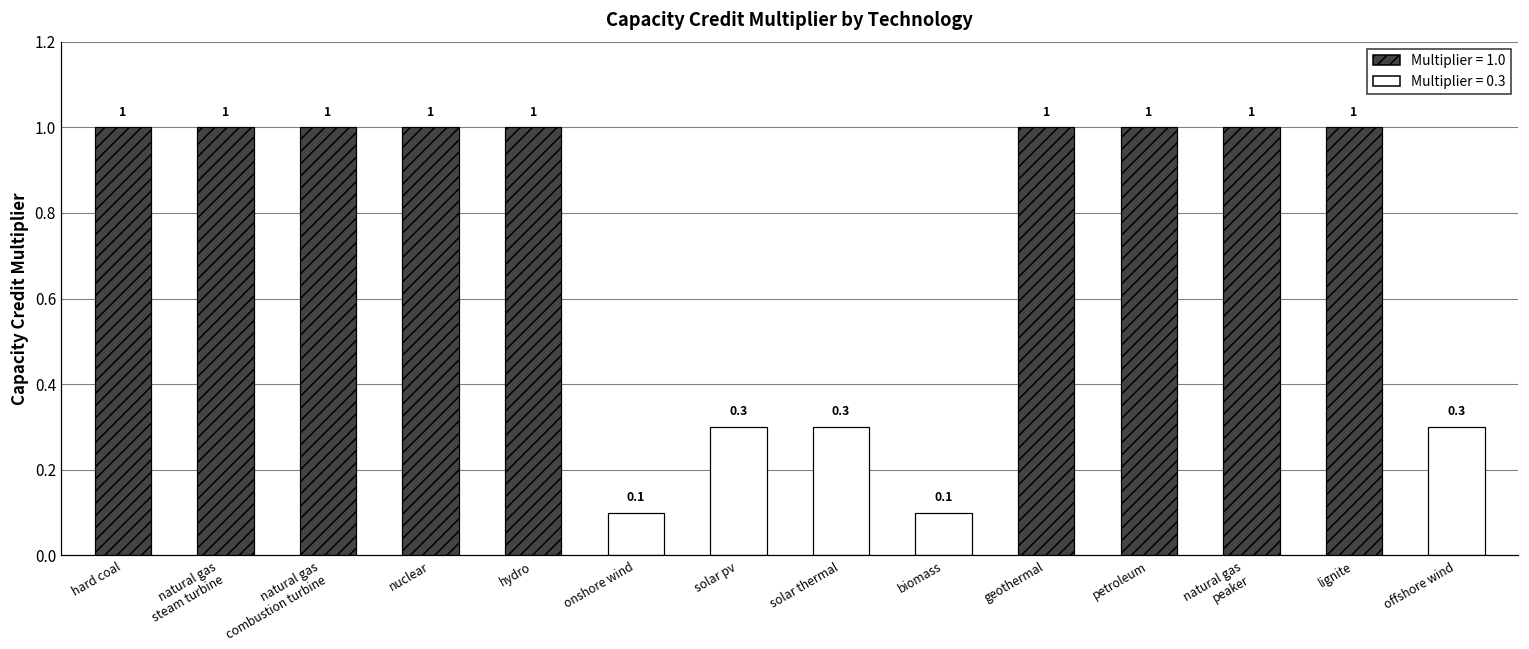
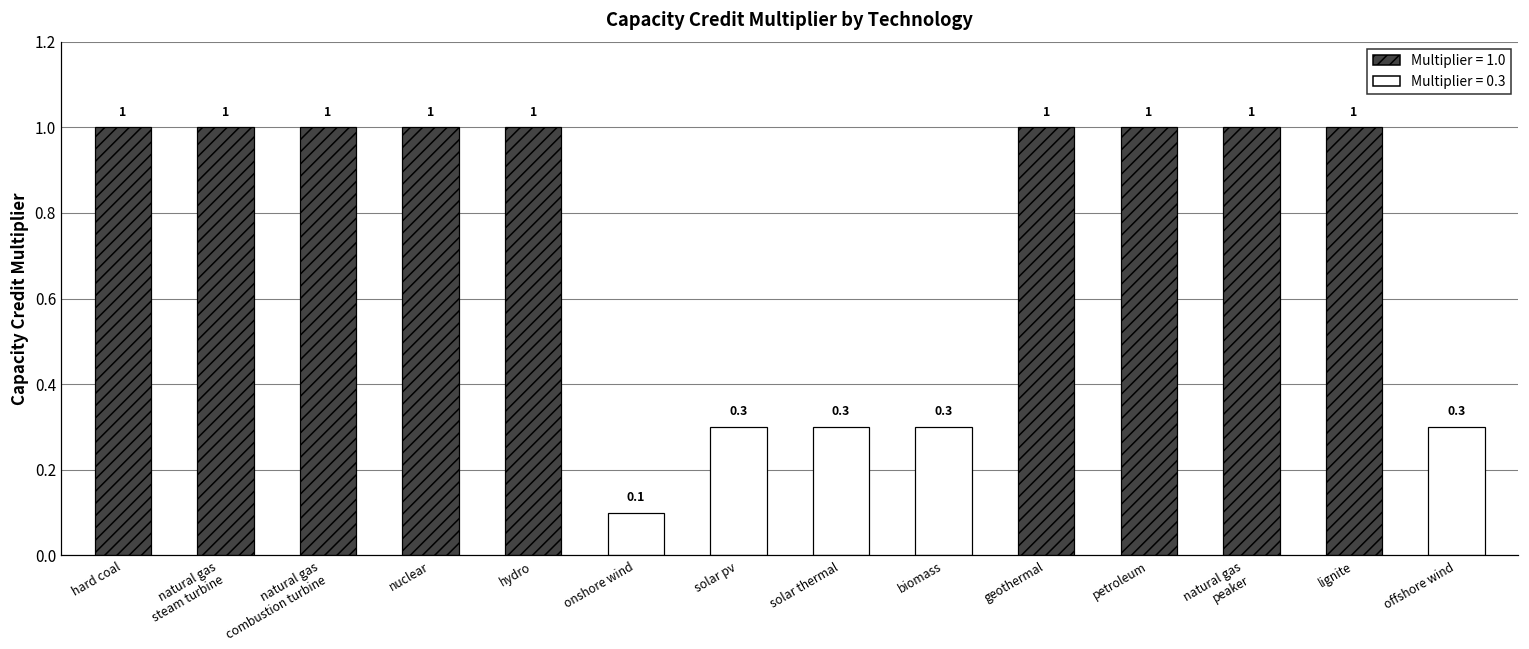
  {
    "hard coal": 1,
    "natural gas steam turbine": 1,
    "natural gas combustion turbine": 1,
    "nuclear": 1,
    "hydro": 1,
    "onshore wind": 0.1,
    "solar pv": 0.3,
    "solar thermal": 0.3,
-   "biomass": 0.1,
+   "biomass": 0.3,
    "geothermal": 1,
    "petroleum": 1,
    "natural gas peaker": 1,
    "lignite": 1,
    "offshore wind": 0.3
  }
